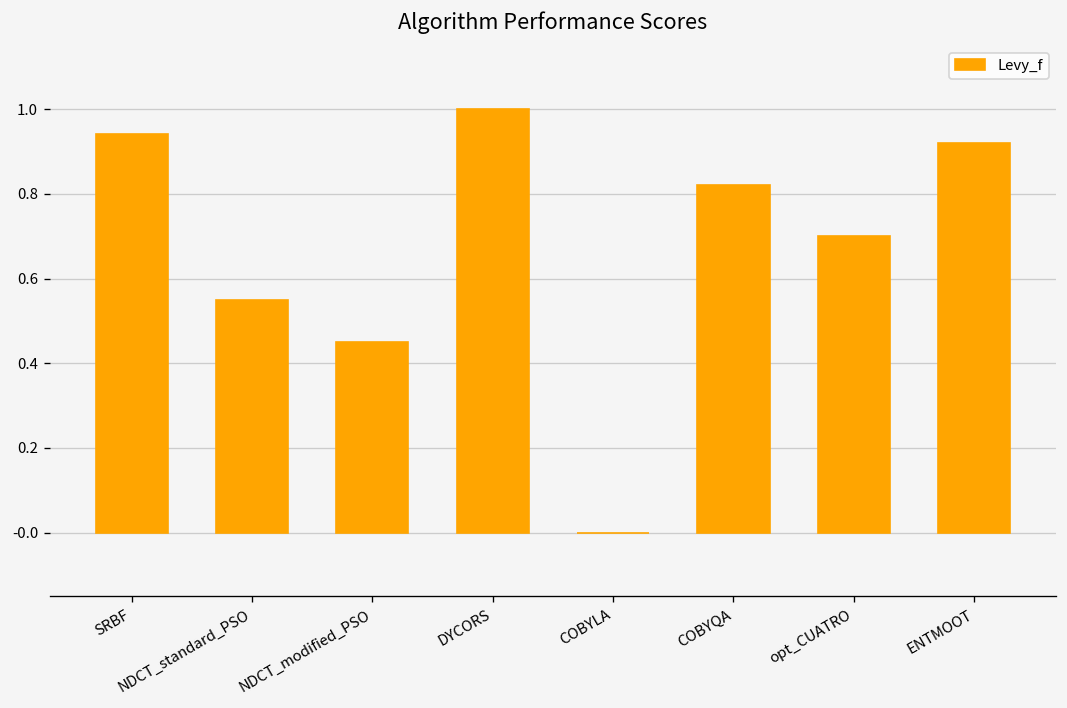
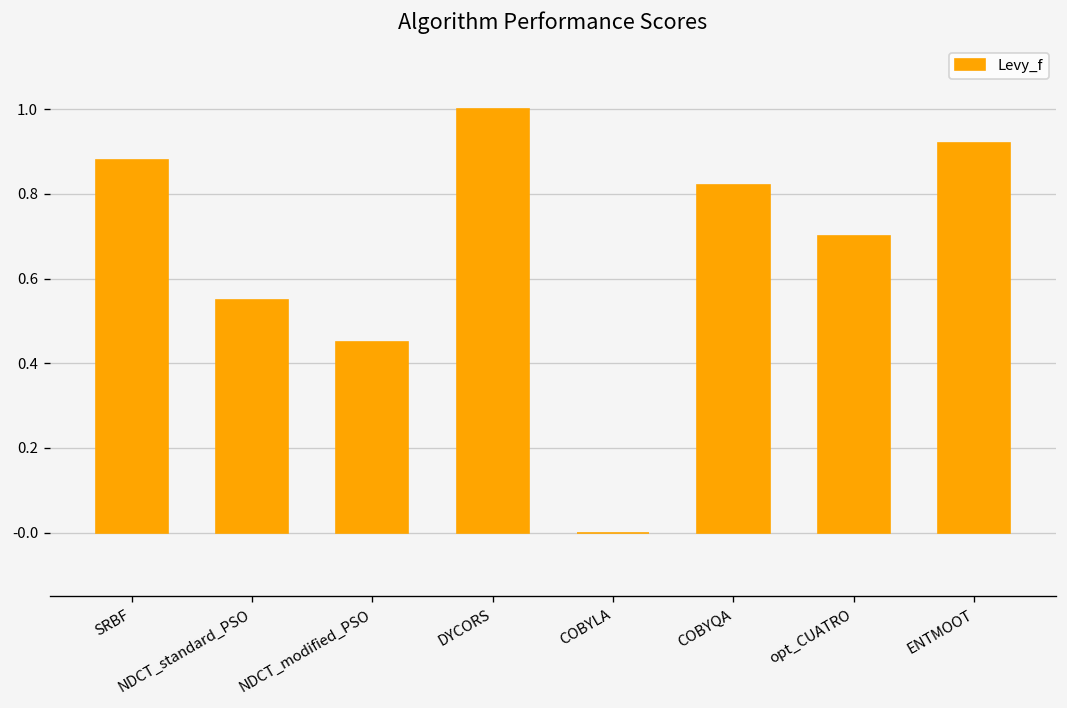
  {
-   "SRBF": 0.94,
+   "SRBF": 0.88,
    "NDCT_standard_PSO": 0.55,
    "NDCT_modified_PSO": 0.45,
    "DYCORS": 1.00,
    "COBYLA": 0.00,
    "COBYQA": 0.82,
    "opt_CUATRO": 0.70,
    "ENTMOOT": 0.92
  }
